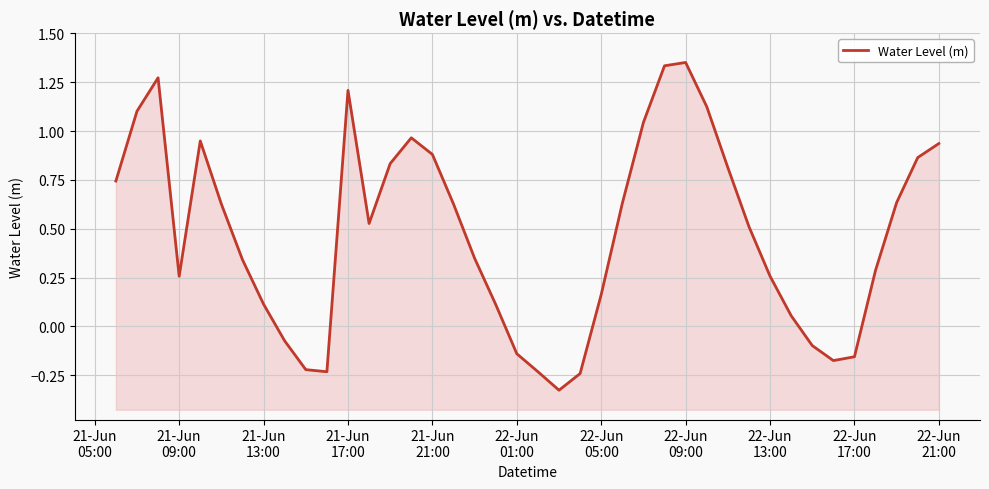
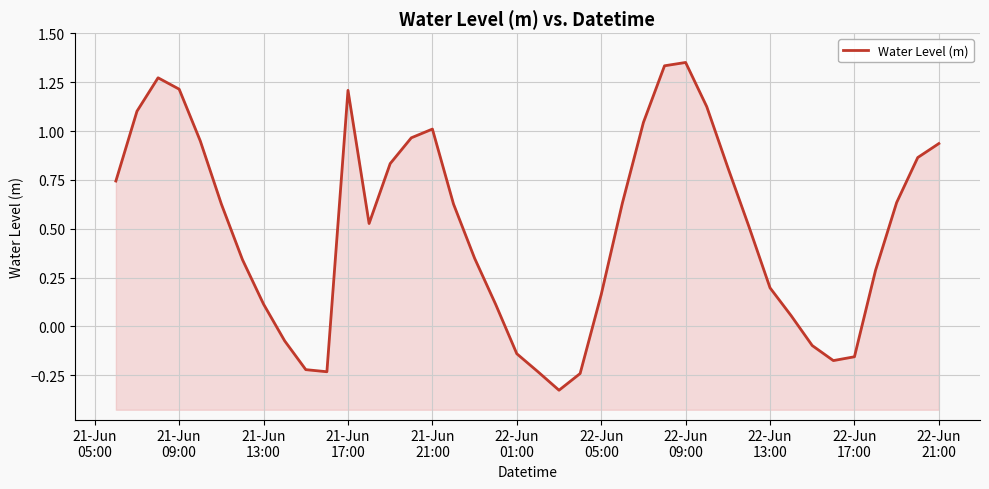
  {
-   "21-Jun 09:00": 0.26,
+   "21-Jun 09:00": 1.21,
    "21-Jun 13:00": 0.11,
    "21-Jun 17:00": 1.21,
-   "21-Jun 21:00": 0.88,
+   "21-Jun 21:00": 1.01,
    "22-Jun 01:00": -0.14,
    "22-Jun 05:00": 0.16,
    "22-Jun 09:00": 1.35,
-   "22-Jun 13:00": 0.26,
+   "22-Jun 13:00": 0.20,
    "22-Jun 17:00": -0.16,
    "22-Jun 21:00": 0.94
  }
